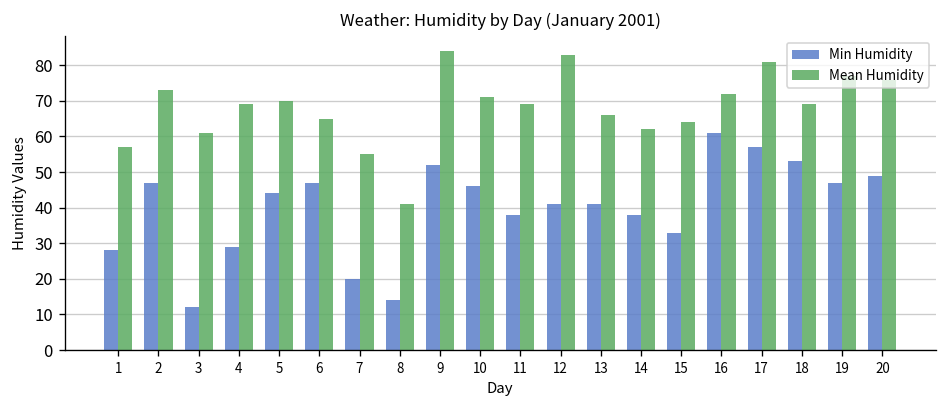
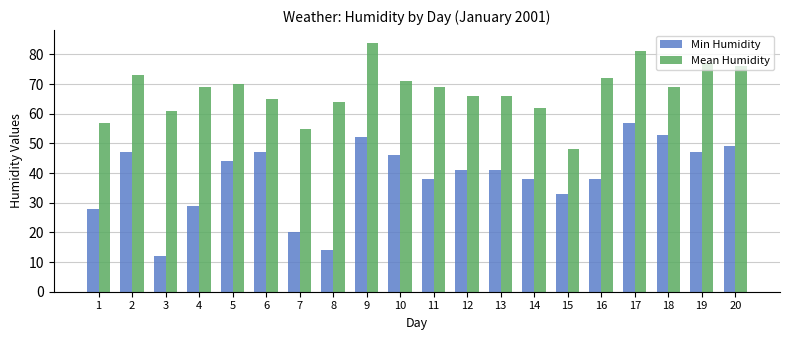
  {
    "Min Humidity": {
      "1": 28,
      "2": 47,
      "3": 12,
      "4": 29,
      "5": 44,
      "6": 47,
      "7": 20,
      "8": 14,
      "9": 52,
      "10": 46,
      "11": 38,
      "12": 41,
      "13": 41,
      "14": 38,
      "15": 33,
-     "16": 61,
+     "16": 38,
      "17": 57,
      "18": 53,
      "19": 47,
      "20": 49
    },
    "Mean Humidity": {
      "1": 57,
      "2": 73,
      "3": 61,
      "4": 69,
      "5": 70,
      "6": 65,
      "7": 55,
-     "8": 41,
+     "8": 64,
      "9": 84,
      "10": 71,
      "11": 69,
-     "12": 83,
+     "12": 66,
      "13": 66,
      "14": 62,
-     "15": 64,
+     "15": 48,
      "16": 72,
      "17": 81,
      "18": 69
    }
  }
